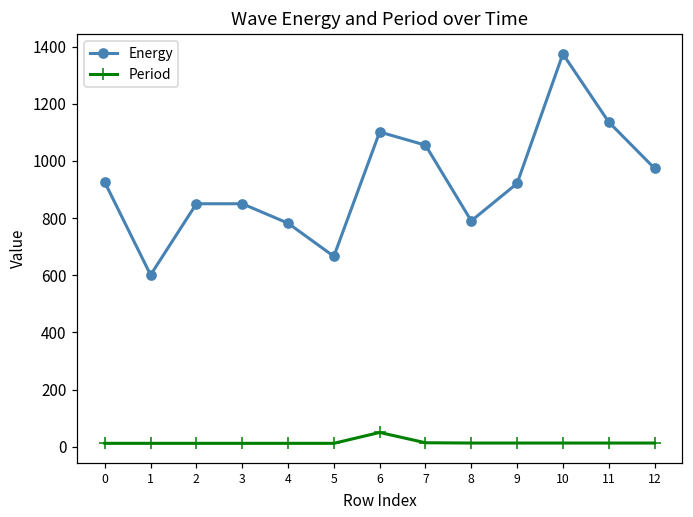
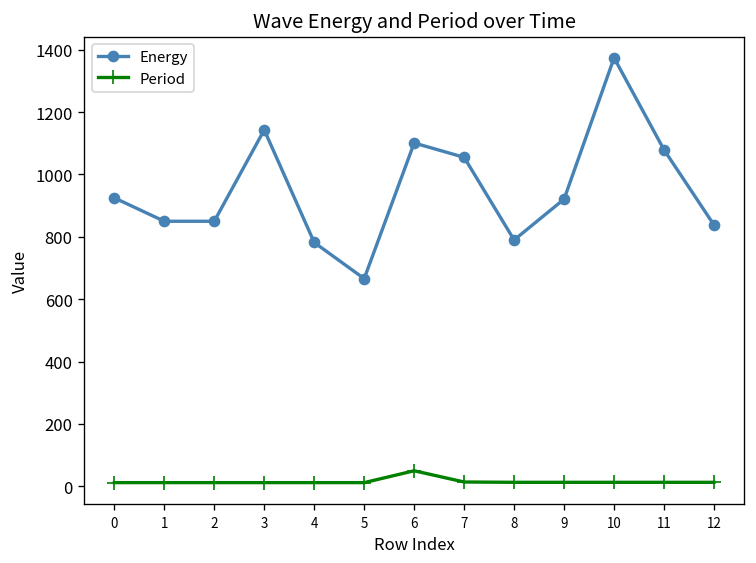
  {
    "Energy": {
      "0": 930,
-     "1": 600,
+     "1": 850,
      "2": 850,
-     "3": 850,
+     "3": 1140,
      "4": 780,
      "5": 670,
      "6": 1100,
      "7": 1060,
      "8": 790,
      "9": 920,
      "10": 1370,
-     "11": 1140,
-     "12": 970
+     "11": 1080,
+     "12": 840
    },
    "Period": {
      "0": 10,
      "1": 10,
      "2": 10,
      "3": 10,
      "4": 10,
      "5": 10,
      "6": 50,
      "7": 10,
      "8": 10,
      "9": 10,
      "10": 10,
      "11": 10,
      "12": 10
    }
  }
